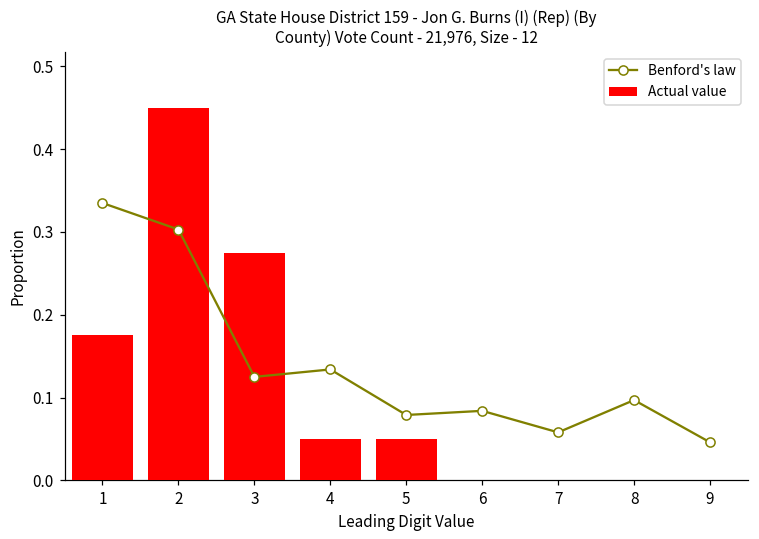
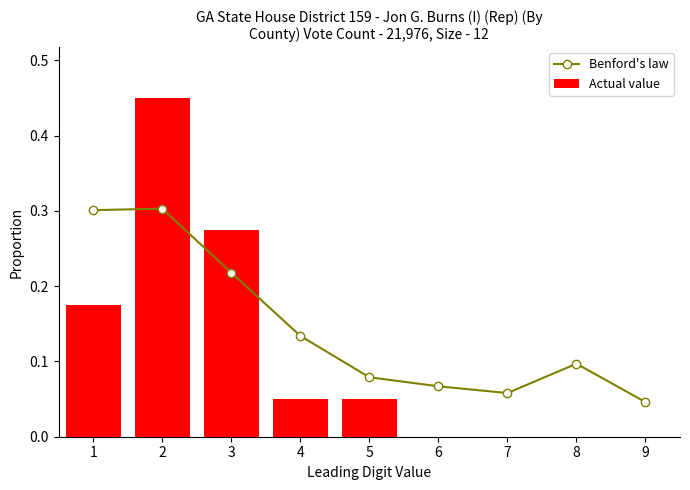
  {
    "Benford's law": {
-     "1": 0.34,
+     "1": 0.30,
      "2": 0.30,
-     "3": 0.13,
+     "3": 0.22,
      "4": 0.13,
      "5": 0.08,
-     "6": 0.08,
+     "6": 0.07,
      "7": 0.06,
      "8": 0.10,
      "9": 0.05
    },
    "Actual value": {
      "1": 0.18,
      "2": 0.45,
      "3": 0.28,
      "4": 0.05,
      "5": 0.05,
      "6": 0.00,
      "7": 0.00,
      "8": 0.00,
      "9": 0.00
    }
  }
